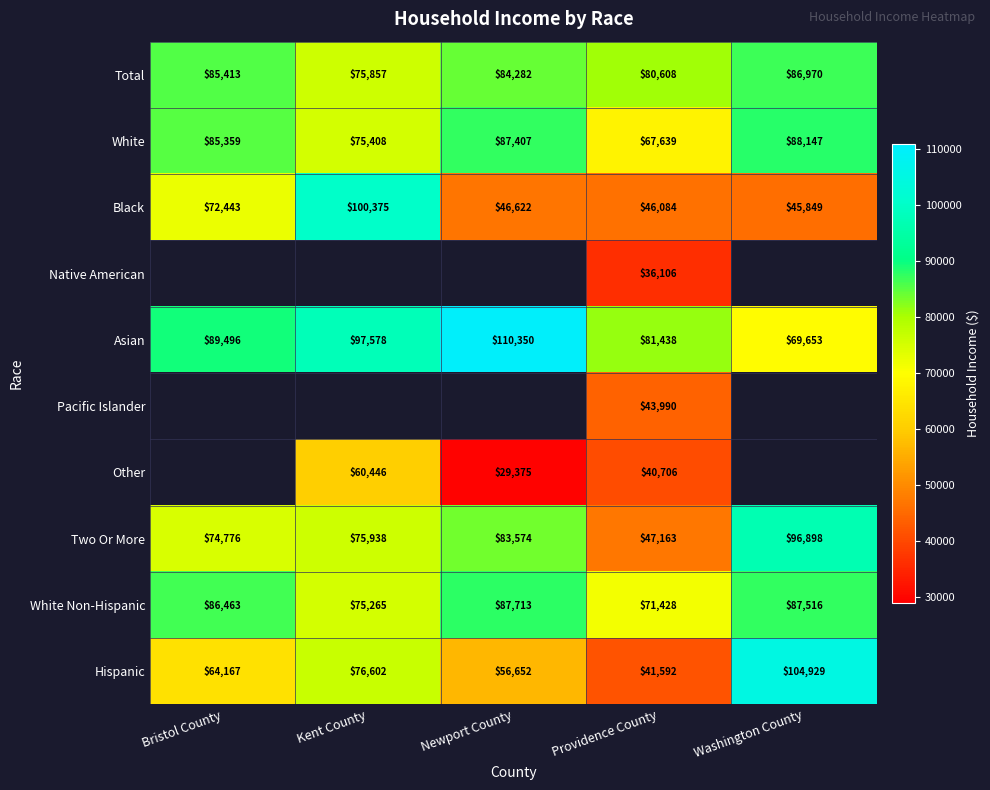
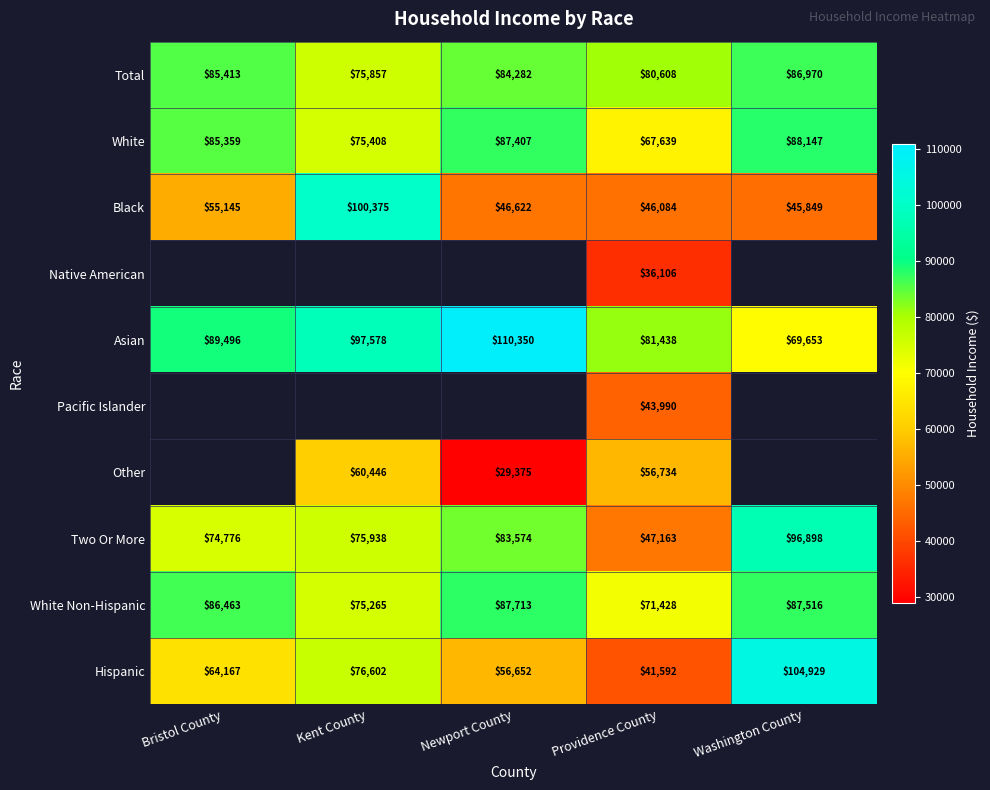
  {
    "Total": {
      "Bristol County": "$85,413",
      "Kent County": "$75,857",
      "Newport County": "$84,282",
      "Providence County": "$80,608",
      "Washington County": "$86,970"
    },
    "White": {
      "Bristol County": "$85,359",
      "Kent County": "$75,408",
      "Newport County": "$87,407",
      "Providence County": "$67,639",
      "Washington County": "$88,147"
    },
    "Black": {
-     "Bristol County": "$72,443",
+     "Bristol County": "$55,145",
      "Kent County": "$100,375",
      "Newport County": "$46,622",
      "Providence County": "$46,084",
      "Washington County": "$45,849"
    },
    "Native American": {
      "Providence County": "$36,106"
    },
    "Asian": {
      "Bristol County": "$89,496",
      "Kent County": "$97,578",
      "Newport County": "$110,350",
      "Providence County": "$81,438",
      "Washington County": "$69,653"
    },
    "Pacific Islander": {
      "Providence County": "$43,990"
    },
    "Other": {
      "Kent County": "$60,446",
      "Newport County": "$29,375",
-     "Providence County": "$40,706"
+     "Providence County": "$56,734"
    },
    "Two Or More": {
      "Bristol County": "$74,776",
      "Kent County": "$75,938",
      "Newport County": "$83,574",
      "Providence County": "$47,163",
      "Washington County": "$96,898"
    },
    "White Non-Hispanic": {
      "Bristol County": "$86,463",
      "Kent County": "$75,265",
      "Newport County": "$87,713",
      "Providence County": "$71,428",
      "Washington County": "$87,516"
    },
    "Hispanic": {
      "Bristol County": "$64,167",
      "Kent County": "$76,602",
      "Newport County": "$56,652",
      "Providence County": "$41,592",
      "Washington County": "$104,929"
    }
  }
